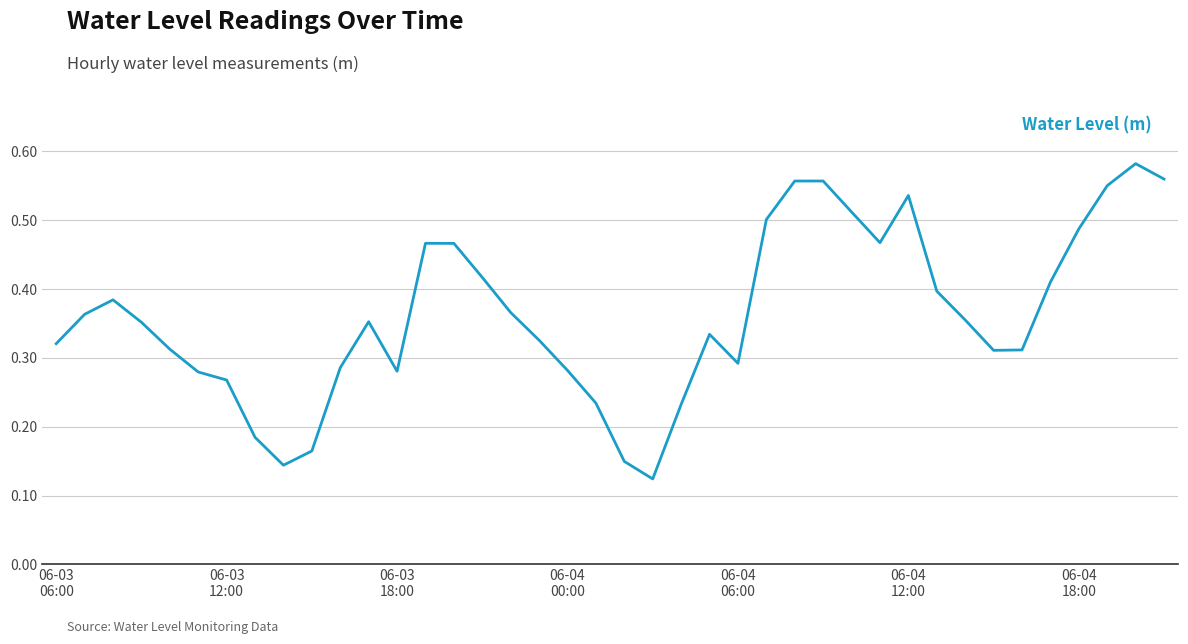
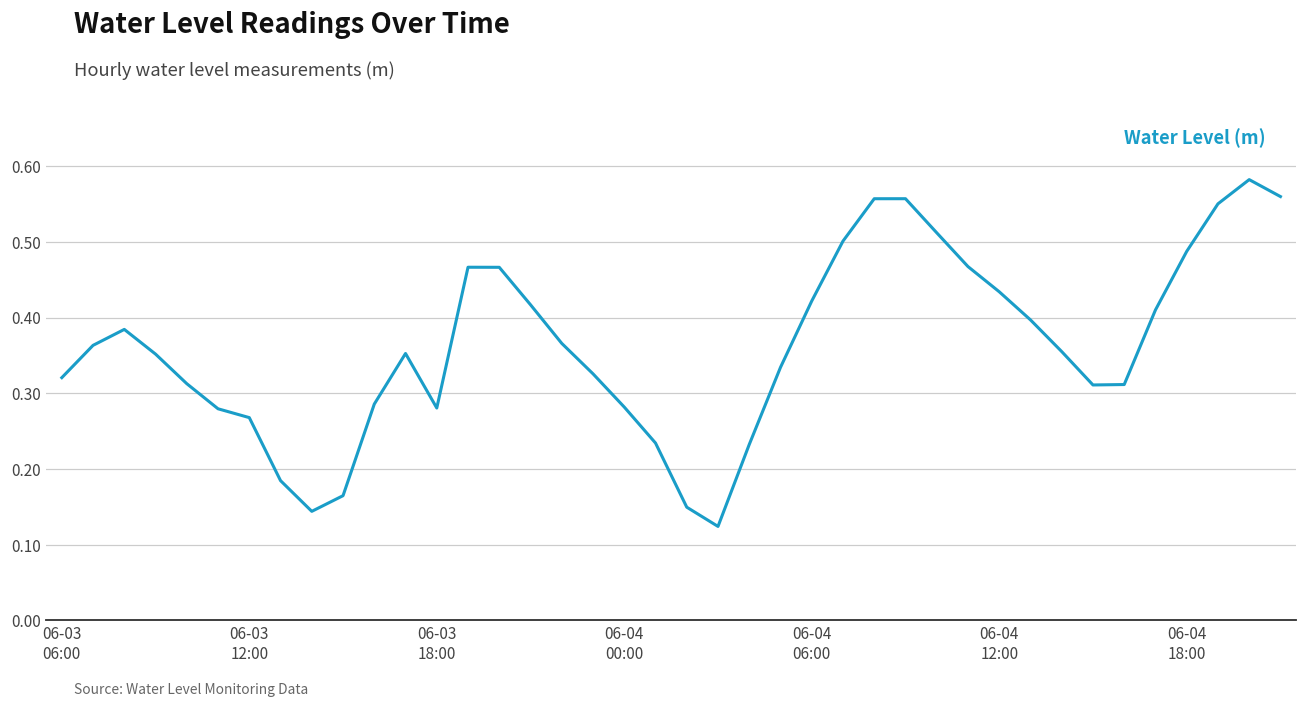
  {
    "06-03 06:00": 0.32,
    "06-03 12:00": 0.27,
    "06-03 18:00": 0.28,
    "06-04 00:00": 0.28,
-   "06-04 06:00": 0.29,
-   "06-04 12:00": 0.54,
+   "06-04 06:00": 0.42,
+   "06-04 12:00": 0.43,
    "06-04 18:00": 0.49
  }
